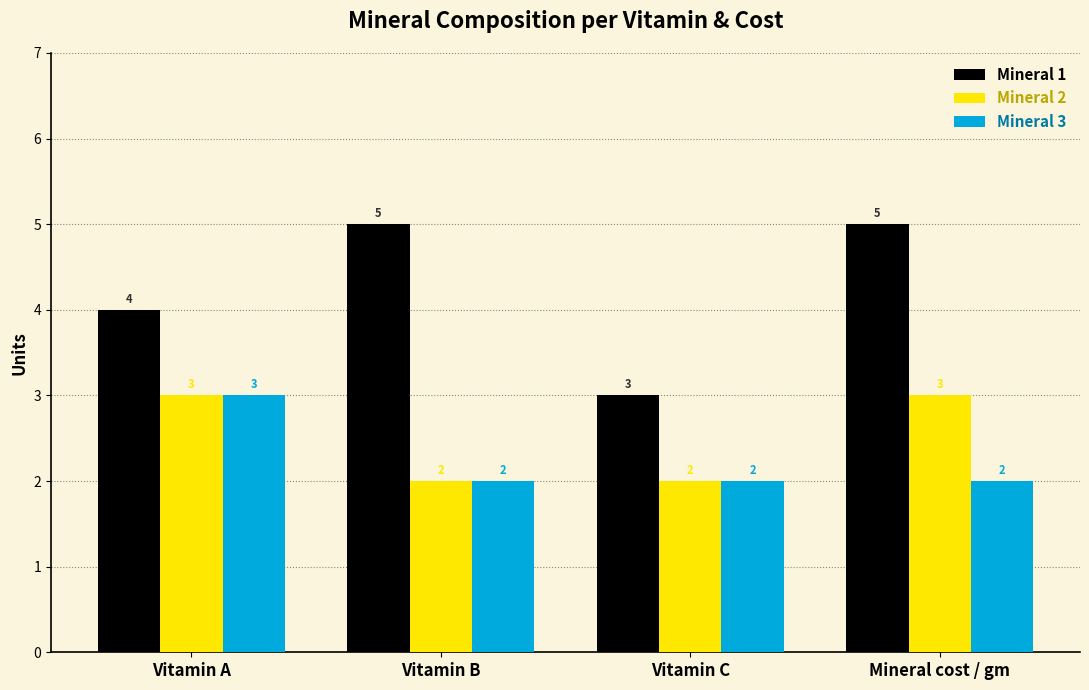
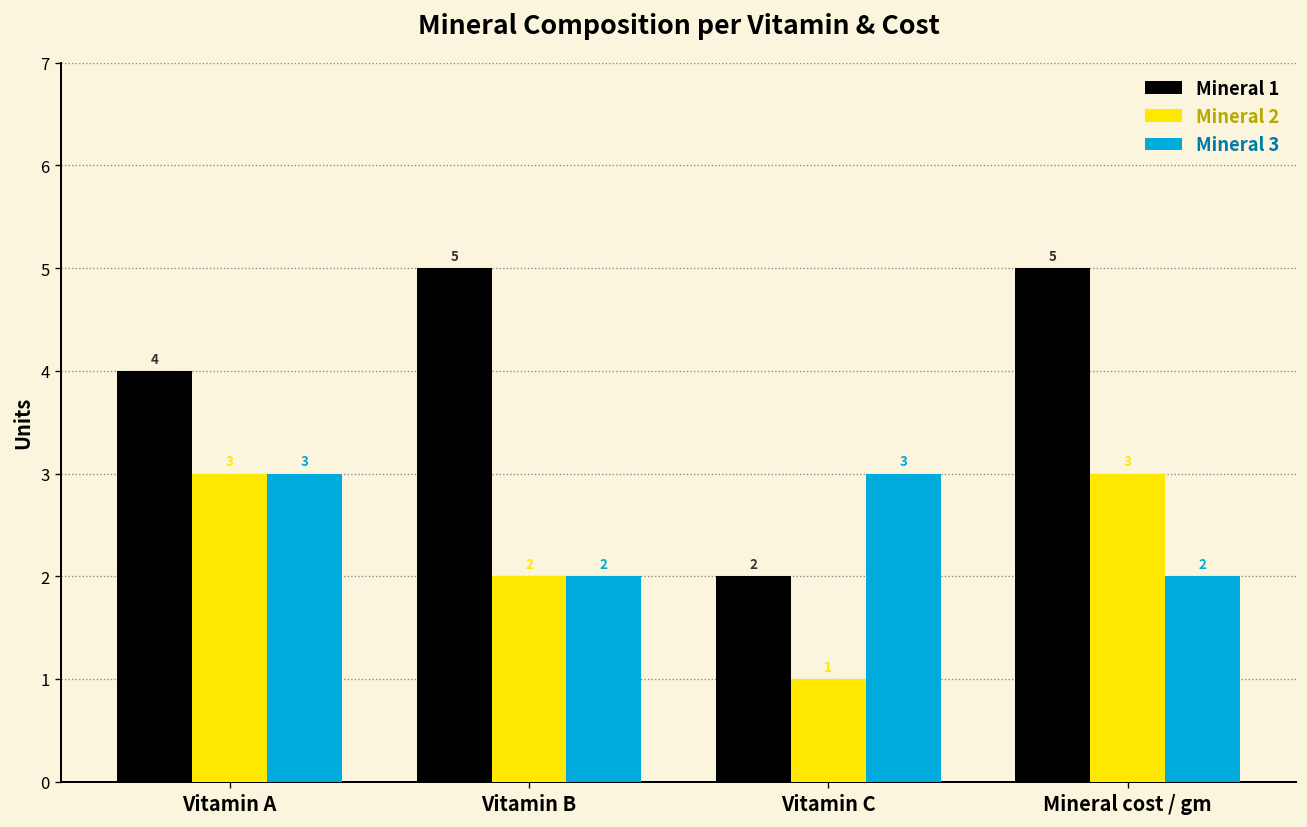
  {
    "Mineral 1": {
      "Vitamin A": 4,
      "Vitamin B": 5,
-     "Vitamin C": 3,
+     "Vitamin C": 2,
      "Mineral cost / gm": 5
    },
    "Mineral 2": {
      "Vitamin A": 3,
      "Vitamin B": 2,
-     "Vitamin C": 2,
+     "Vitamin C": 1,
      "Mineral cost / gm": 3
    },
    "Mineral 3": {
      "Vitamin A": 3,
      "Vitamin B": 2,
-     "Vitamin C": 2,
+     "Vitamin C": 3,
      "Mineral cost / gm": 2
    }
  }
